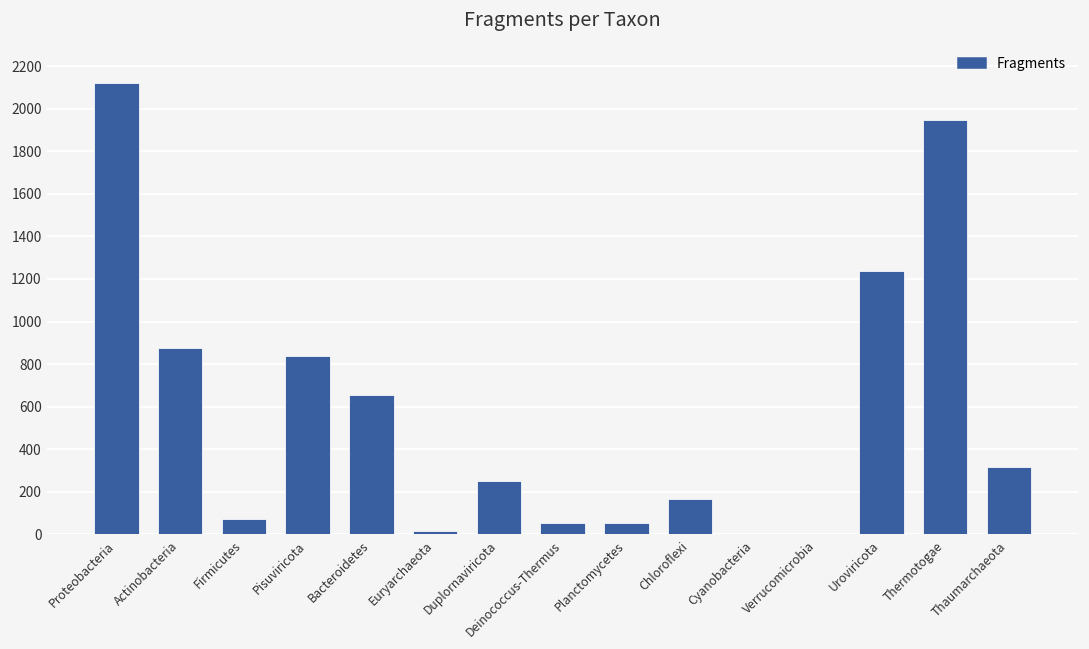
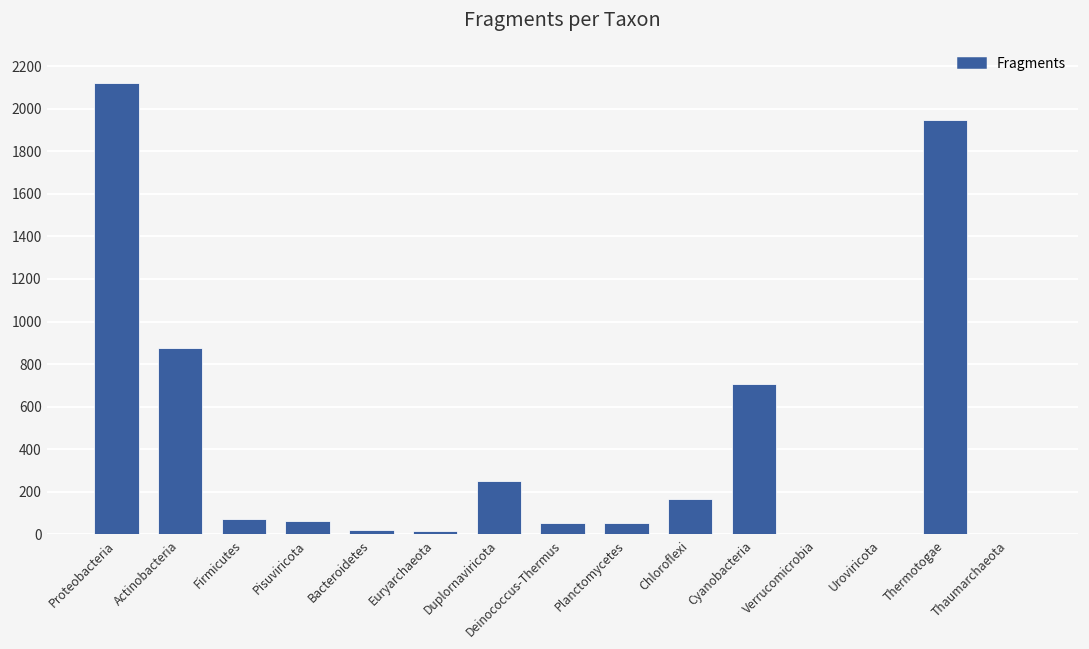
  {
    "Proteobacteria": 2120,
    "Actinobacteria": 880,
    "Firmicutes": 70,
-   "Pisuviricota": 840,
-   "Bacteroidetes": 650,
+   "Pisuviricota": 70,
+   "Bacteroidetes": 20,
    "Euryarchaeota": 20,
    "Duplornaviricota": 250,
    "Deinococcus-Thermus": 60,
    "Planctomycetes": 60,
    "Chloroflexi": 170,
-   "Cyanobacteria": 0,
-   "Uroviricota": 1240,
+   "Cyanobacteria": 710,
+   "Uroviricota": 0,
    "Thermotogae": 1950,
-   "Thaumarchaeota": 320
+   "Thaumarchaeota": 0
  }
